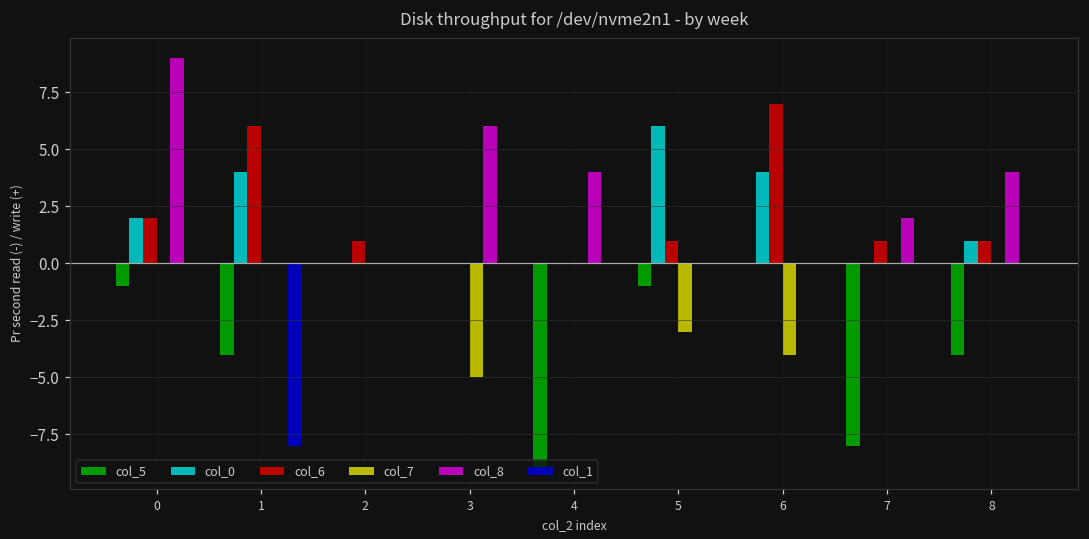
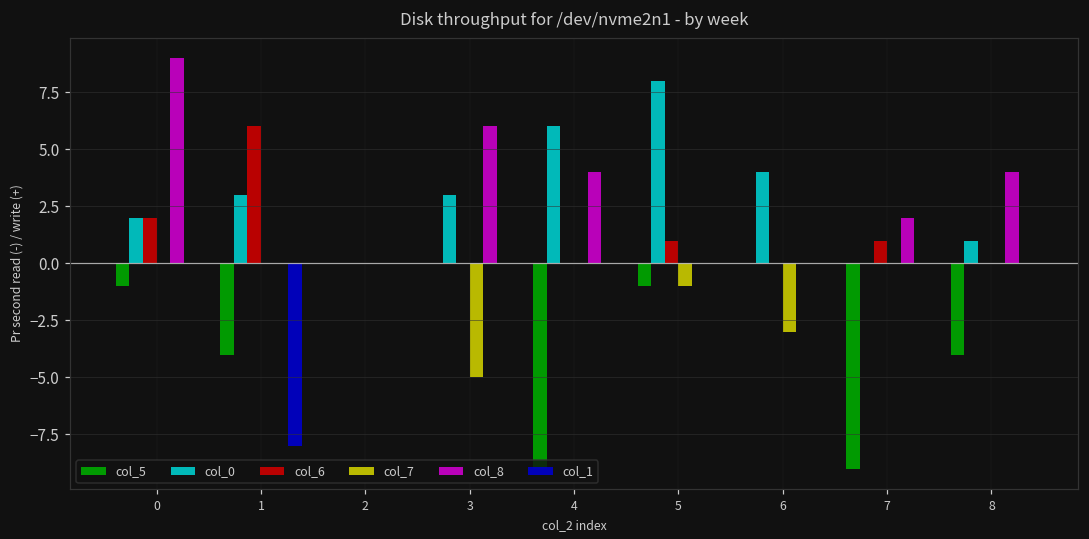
  {
    "col_5": {
      "0": -1.0,
      "1": -4.0,
      "2": 0.0,
      "3": 0.0,
      "5": -1.0,
      "6": 0.0,
-     "7": -8.0,
+     "7": -9.0,
      "8": -4.0
    },
    "col_0": {
      "0": 2,
-     "1": 4,
+     "1": 3,
      "2": 0,
-     "3": 0,
-     "4": 0,
-     "5": 6,
+     "3": 3,
+     "4": 6,
+     "5": 8,
      "6": 4,
      "7": 0,
      "8": 1
    },
    "col_6": {
      "0": 2,
      "1": 6,
-     "2": 1,
+     "2": 0,
      "3": 0,
      "4": 0,
      "5": 1,
-     "6": 7,
+     "6": 0,
      "7": 1,
-     "8": 1
+     "8": 0
    },
    "col_7": {
      "0": 0.0,
      "1": 0.0,
      "2": 0.0,
      "3": -5.0,
      "4": 0.0,
-     "5": -3.0,
-     "6": -4.0,
+     "5": -1.0,
+     "6": -3.0,
      "7": 0.0,
      "8": 0.0
    },
    "col_8": {
      "0": 9.0,
      "1": 0.0,
      "2": 0.0,
      "3": 6.0,
      "4": 4.0,
      "5": 0.0,
      "6": 0.0,
      "7": 2.0,
      "8": 4.0
    },
    "col_1": {
      "0": 0.0,
      "1": -8.0,
      "2": 0.0,
      "3": 0.0,
      "4": 0.0,
      "5": 0.0,
      "6": 0.0,
      "7": 0.0,
      "8": 0.0
    }
  }
